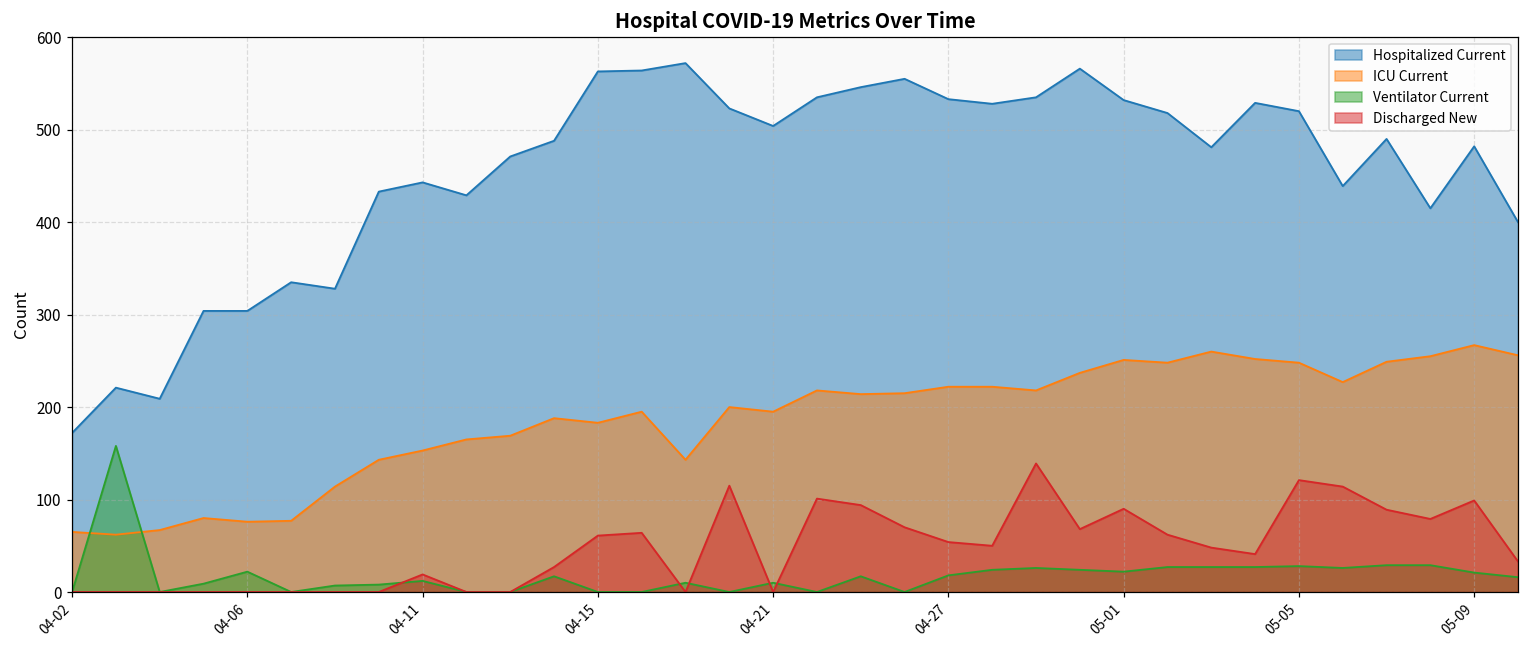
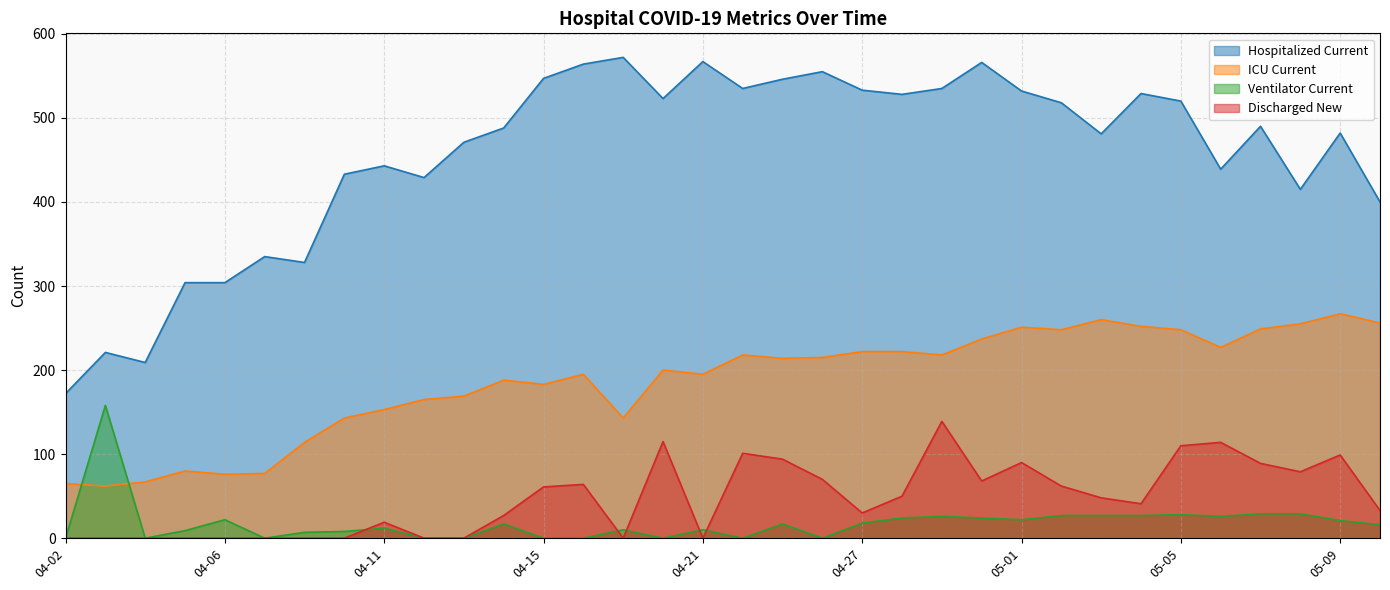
  {
    "Hospitalized Current": {
      "04-02": 170,
      "04-06": 300,
      "04-11": 440,
-     "04-15": 560,
-     "04-21": 500,
+     "04-15": 550,
+     "04-21": 570,
      "04-27": 530,
      "05-01": 530,
      "05-05": 520,
      "05-09": 480
    },
    "ICU Current": {
      "04-02": 70,
      "04-06": 80,
      "04-11": 150,
      "04-15": 180,
      "04-21": 200,
      "04-27": 220,
      "05-01": 250,
      "05-05": 250,
      "05-09": 270
    },
    "Ventilator Current": {
      "04-06": 20,
      "04-11": 10,
      "04-15": 0,
      "04-21": 10,
      "04-27": 20,
      "05-01": 20,
      "05-05": 30,
      "05-09": 20
    },
    "Discharged New": {
      "04-06": 0,
      "04-11": 20,
      "04-15": 60,
      "04-21": 0,
-     "04-27": 50,
+     "04-27": 30,
      "05-01": 90,
-     "05-05": 120,
+     "05-05": 110,
      "05-09": 100
    }
  }
